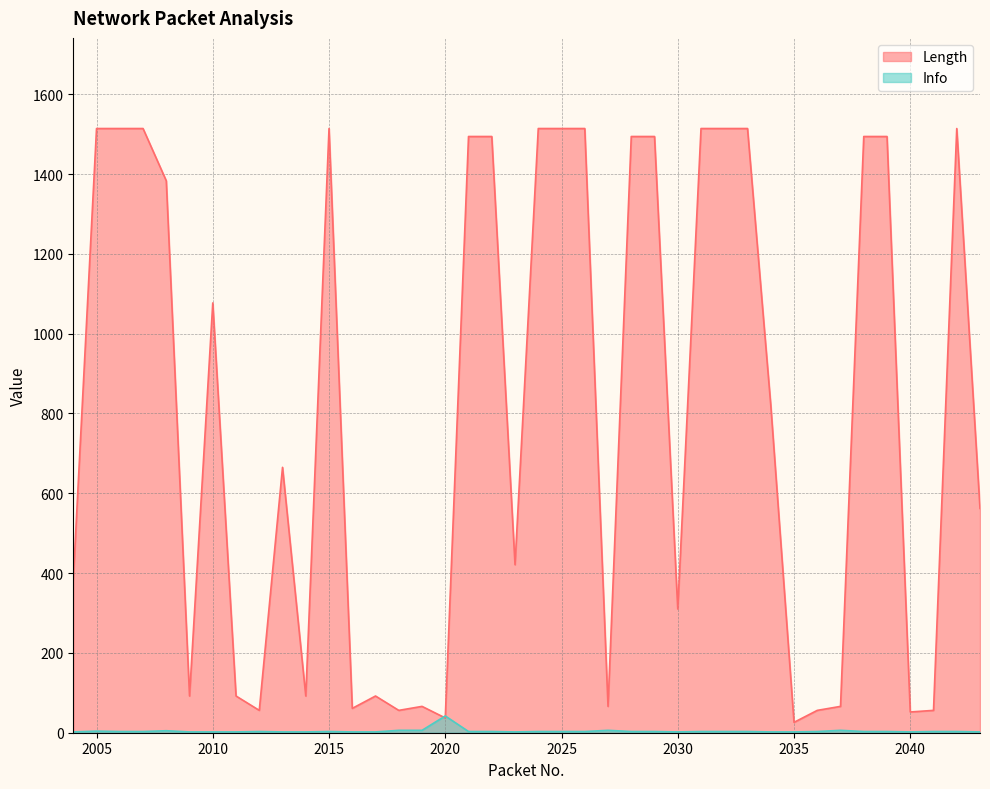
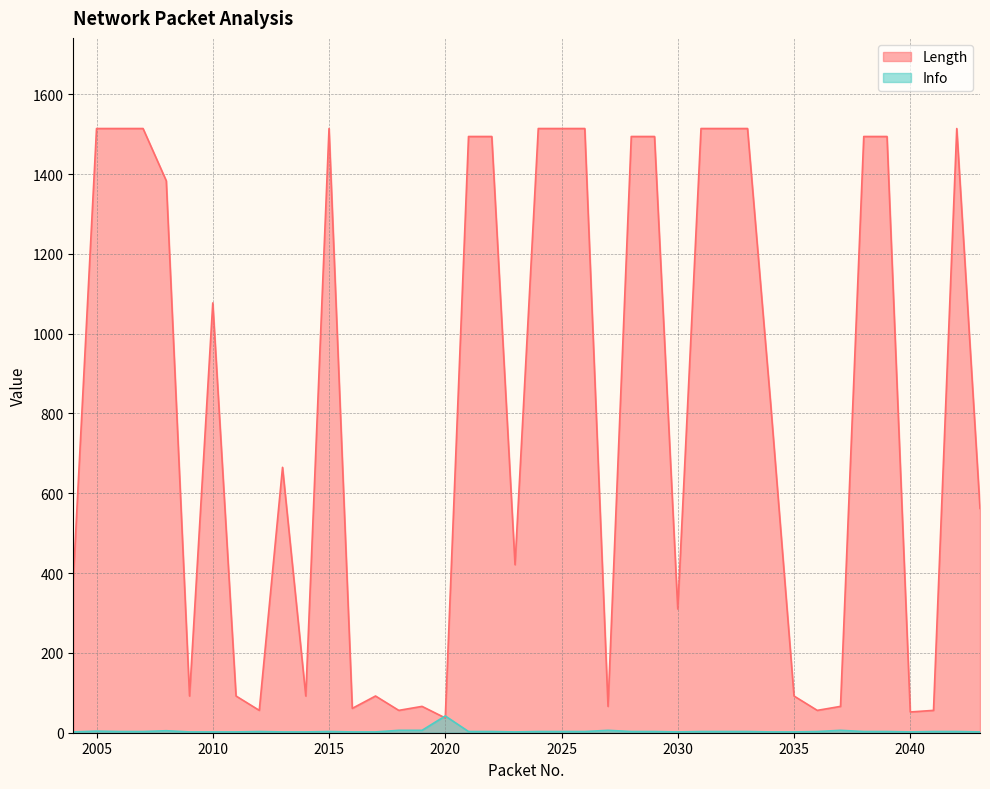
  {
    "Length": {
      "2005": 1510,
      "2010": 1080,
      "2015": 1510,
      "2025": 1510,
      "2030": 310,
-     "2035": 30,
+     "2035": 90,
      "2040": 50
    },
    "Info": {
      "2005": 0,
      "2010": 0,
      "2015": 0,
      "2025": 0,
      "2030": 0,
      "2035": 0,
      "2040": 0
    }
  }
